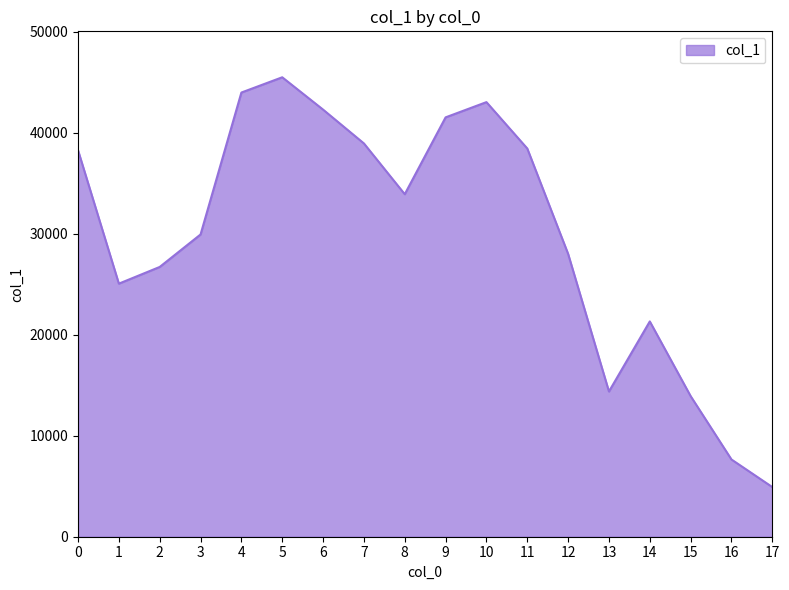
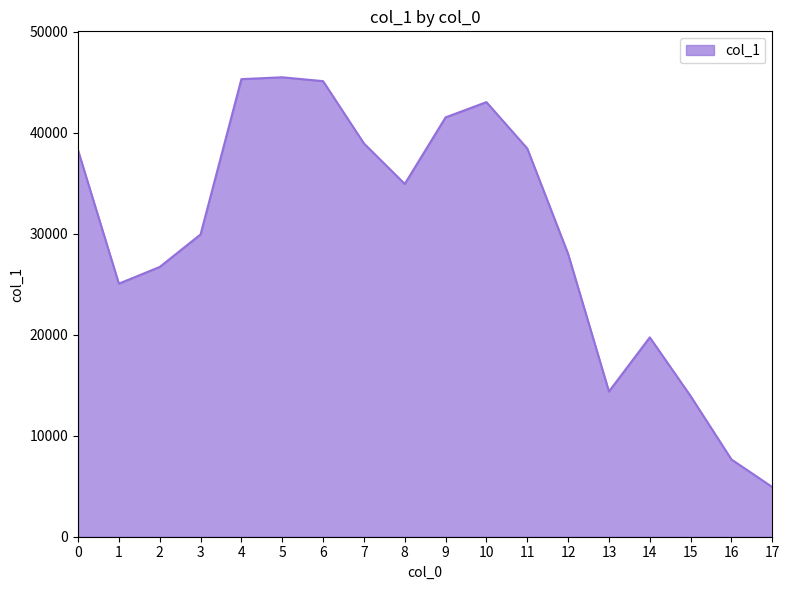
  {
    "0": 38300,
    "1": 25100,
    "2": 26700,
    "3": 29900,
-   "4": 44000,
+   "4": 45300,
    "5": 45500,
-   "6": 42300,
+   "6": 45100,
    "7": 38900,
-   "8": 33900,
+   "8": 34900,
    "9": 41500,
    "10": 43000,
    "11": 38400,
    "12": 28000,
    "13": 14400,
-   "14": 21300,
+   "14": 19700,
    "15": 13900,
    "16": 7600,
    "17": 4900
  }
